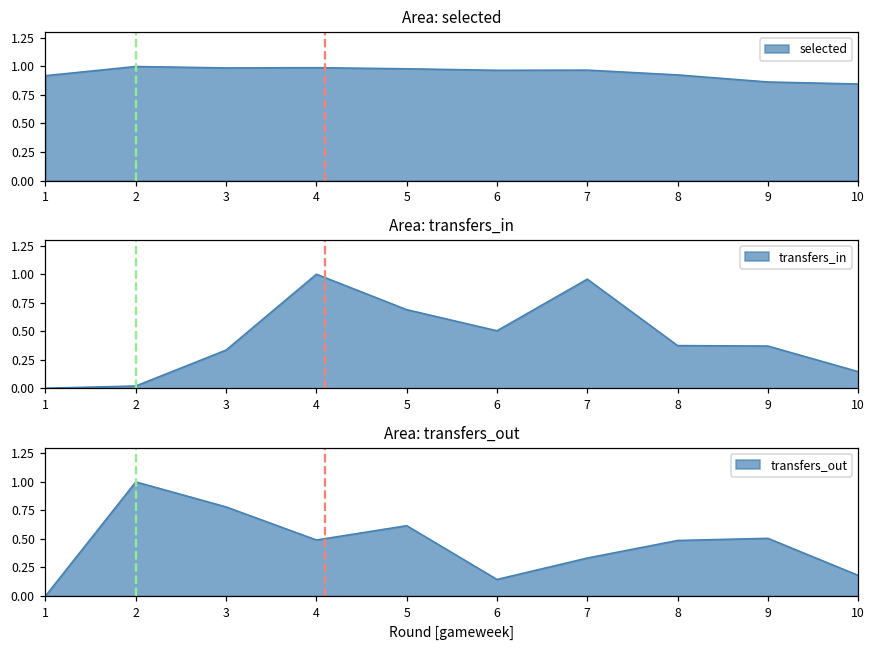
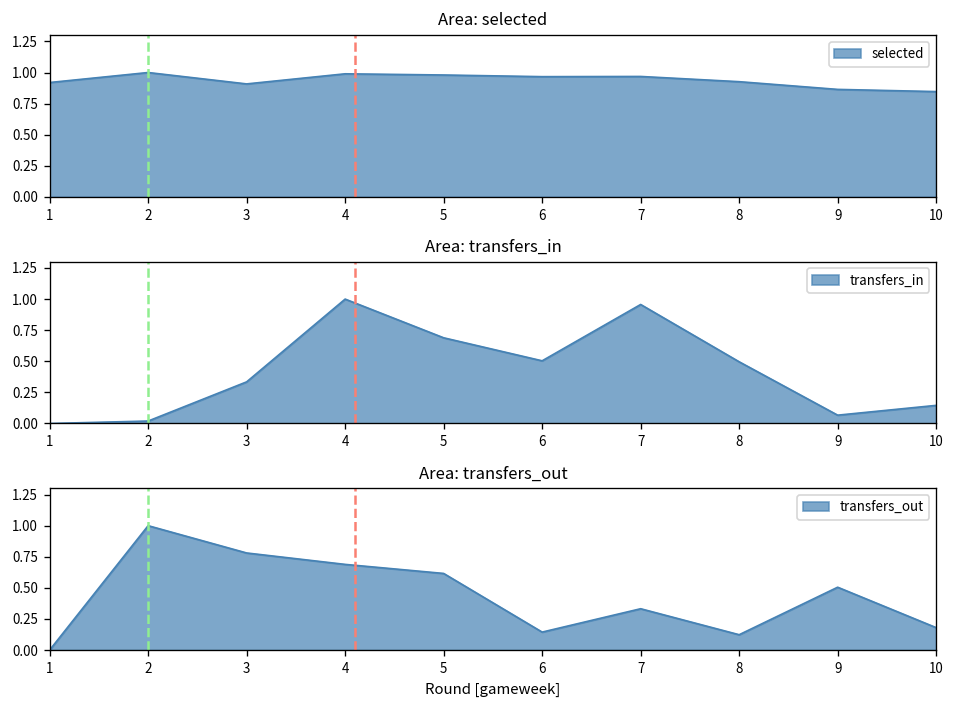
  {
    "Area: selected": {
      "1": 0.92,
      "2": 1.00,
-     "3": 0.99,
+     "3": 0.91,
      "4": 0.99,
      "5": 0.98,
      "6": 0.97,
      "7": 0.97,
      "8": 0.93,
      "9": 0.86,
      "10": 0.85
    },
    "Area: transfers_in": {
      "1": 0.00,
      "2": 0.02,
      "3": 0.33,
      "4": 1.00,
      "5": 0.69,
      "6": 0.50,
      "7": 0.96,
-     "8": 0.37,
-     "9": 0.37,
+     "8": 0.50,
+     "9": 0.07,
      "10": 0.15
    },
    "Area: transfers_out": {
      "1": 0.00,
      "2": 1.00,
      "3": 0.78,
-     "4": 0.49,
+     "4": 0.69,
      "5": 0.62,
      "6": 0.14,
      "7": 0.33,
-     "8": 0.49,
+     "8": 0.12,
      "9": 0.51,
      "10": 0.18
    }
  }
